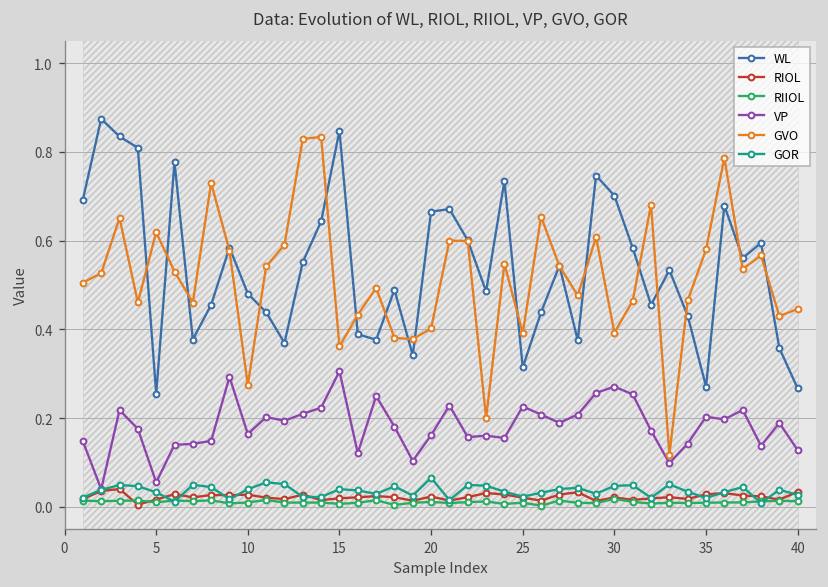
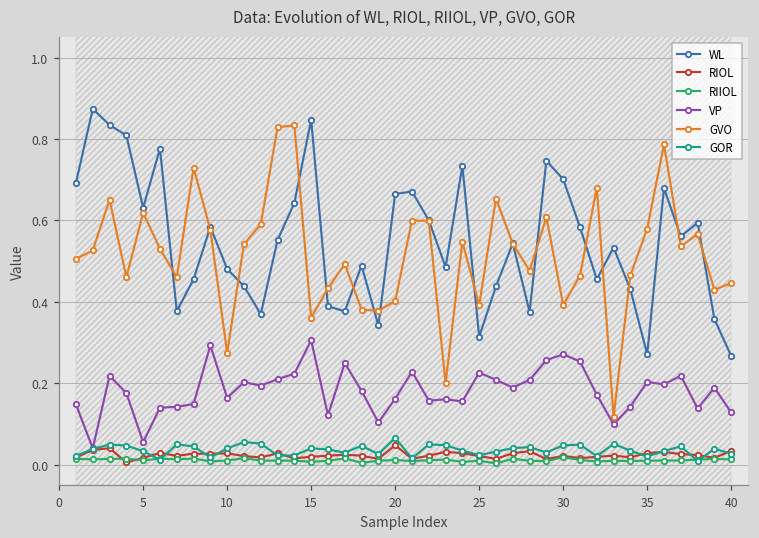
  {
    "WL": {
-     "5": 0.25,
+     "5": 0.63,
      "10": 0.48,
      "15": 0.85,
      "20": 0.67,
      "25": 0.31,
      "30": 0.70,
      "35": 0.27,
      "40": 0.27
    },
    "RIOL": {
      "10": 0.03,
      "15": 0.02,
-     "20": 0.02,
+     "20": 0.05,
      "35": 0.03
    },
    "VP": {
      "5": 0.06,
      "10": 0.16,
      "15": 0.31,
      "20": 0.16,
      "25": 0.23,
      "30": 0.27,
      "35": 0.20,
      "40": 0.13
    },
    "GVO": {
      "5": 0.62,
      "10": 0.27,
      "15": 0.36,
      "20": 0.40,
      "25": 0.39,
      "30": 0.39,
      "35": 0.58,
      "40": 0.45
    }
  }
